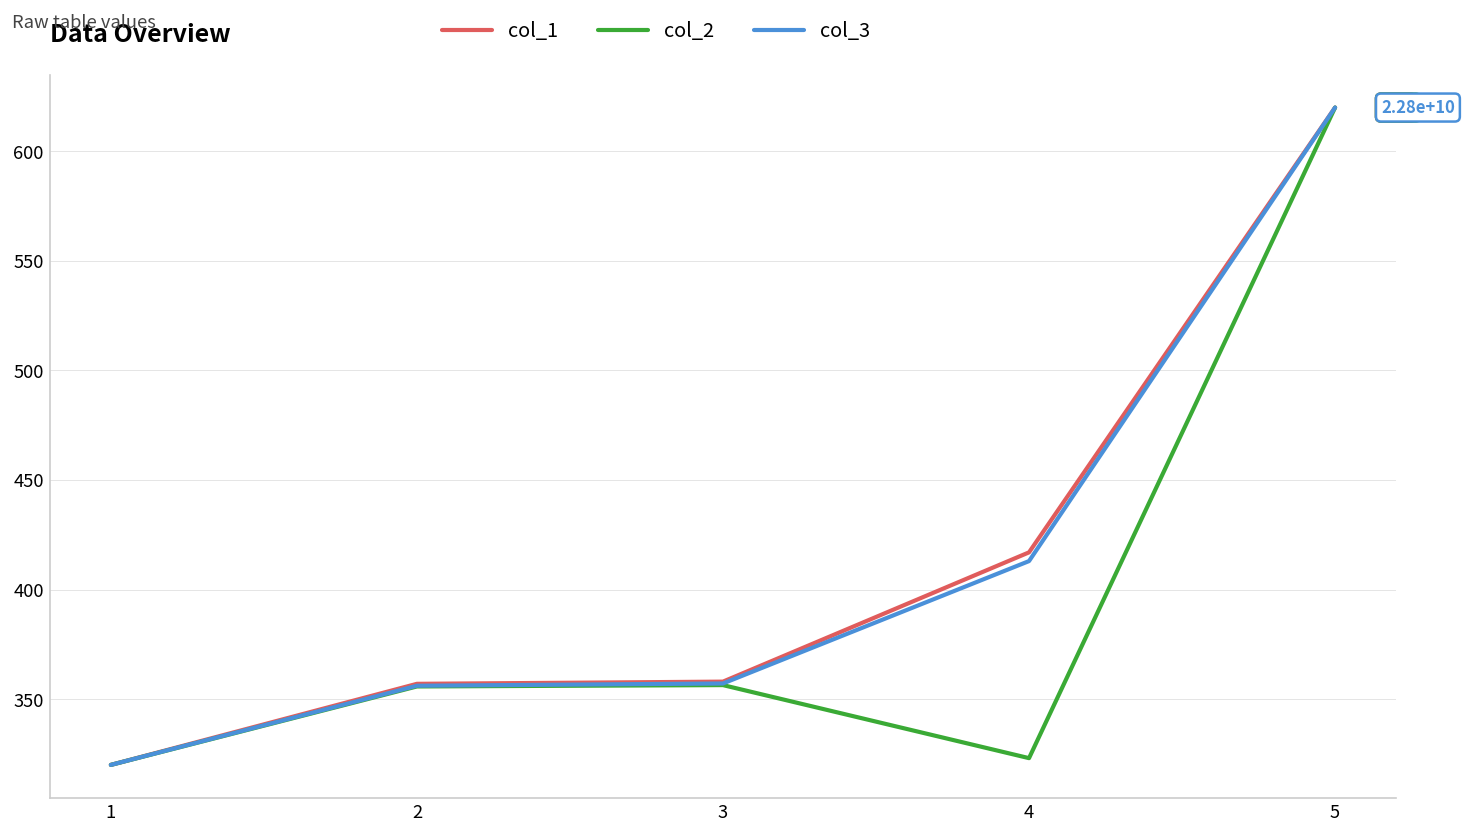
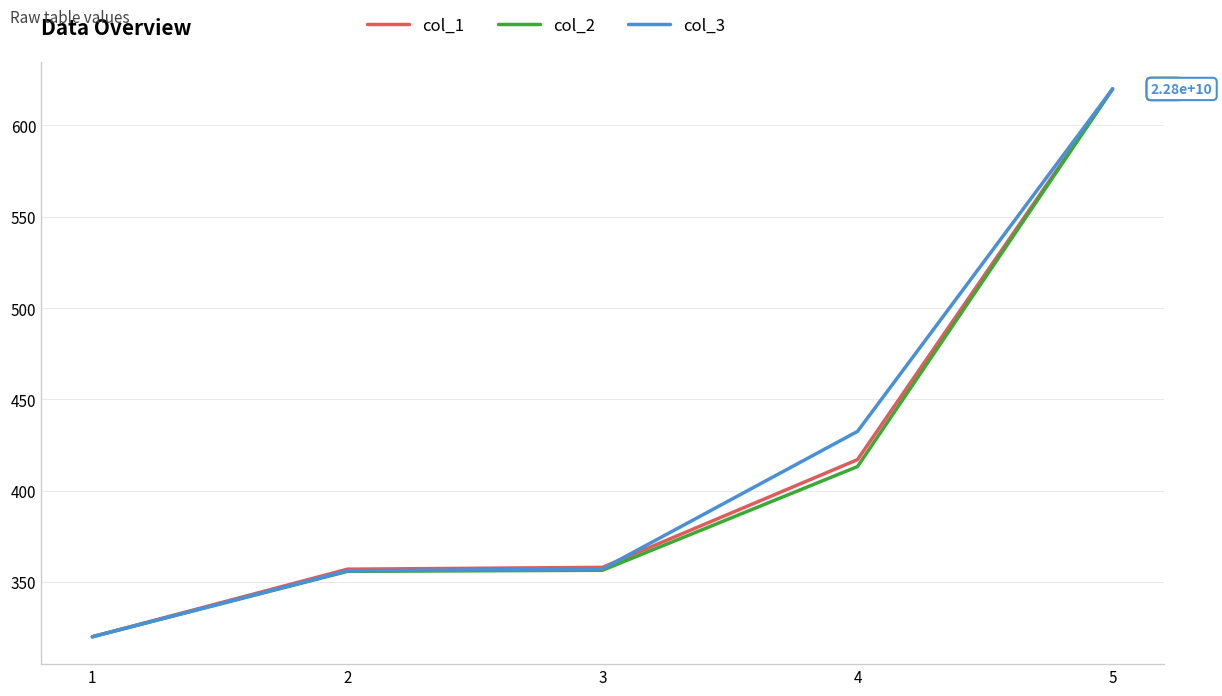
  {
    "col_1": {
      "4": 417
    },
    "col_2": {
-     "4": 323
+     "4": 413
    },
    "col_3": {
-     "4": 413
+     "4": 432
    }
  }
